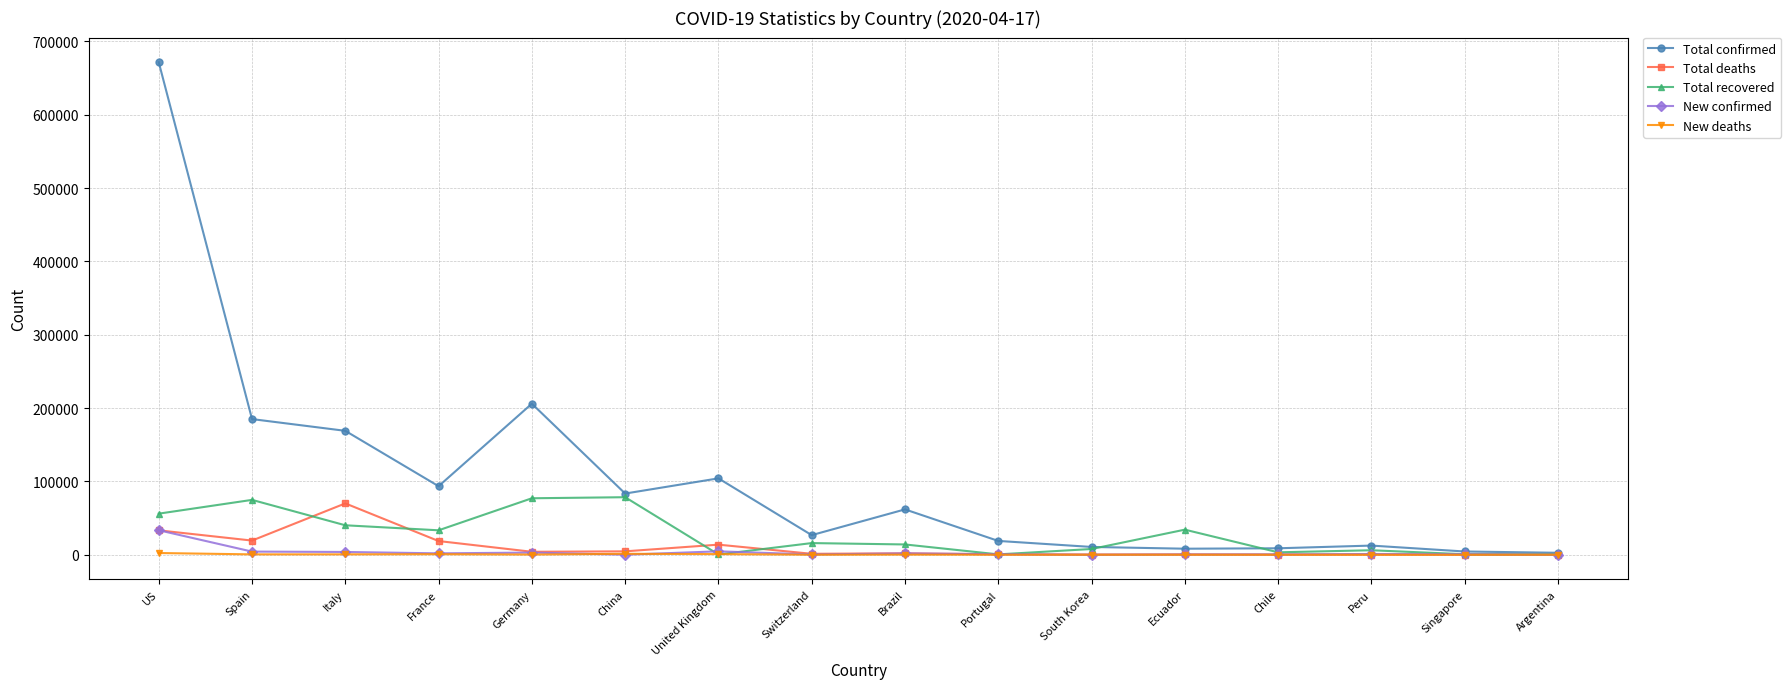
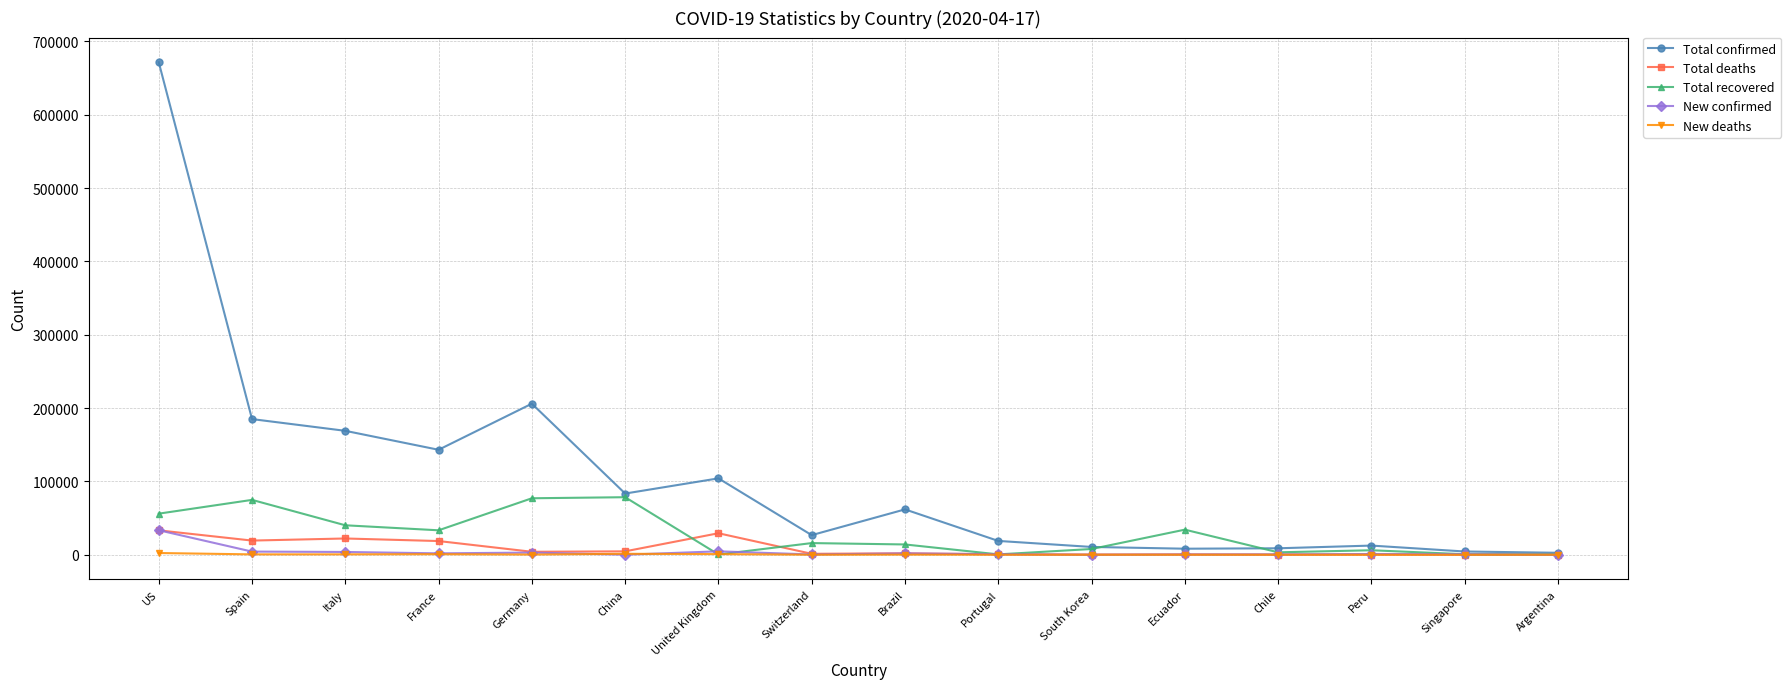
  {
    "Total confirmed": {
      "US": 670000,
      "Spain": 180000,
      "Italy": 170000,
-     "France": 90000,
+     "France": 140000,
      "Germany": 210000,
      "China": 80000,
      "United Kingdom": 100000,
      "Switzerland": 30000,
      "Brazil": 60000,
      "Portugal": 20000,
      "Ecuador": 10000,
      "Chile": 10000,
      "Peru": 10000,
      "Singapore": 0
    },
    "Total deaths": {
      "Spain": 20000,
-     "Italy": 70000,
+     "Italy": 20000,
      "France": 20000,
-     "United Kingdom": 10000
+     "United Kingdom": 30000
    },
    "Total recovered": {
      "US": 60000,
      "Spain": 70000,
      "Italy": 40000,
      "France": 30000,
      "Germany": 80000,
      "China": 80000,
      "Switzerland": 20000,
      "Brazil": 10000,
      "Ecuador": 30000,
      "Peru": 10000
    },
    "New confirmed": {
      "Spain": 0,
      "United Kingdom": 0
    },
    "New deaths": {
      "US": 0,
      "Spain": 0
    }
  }
